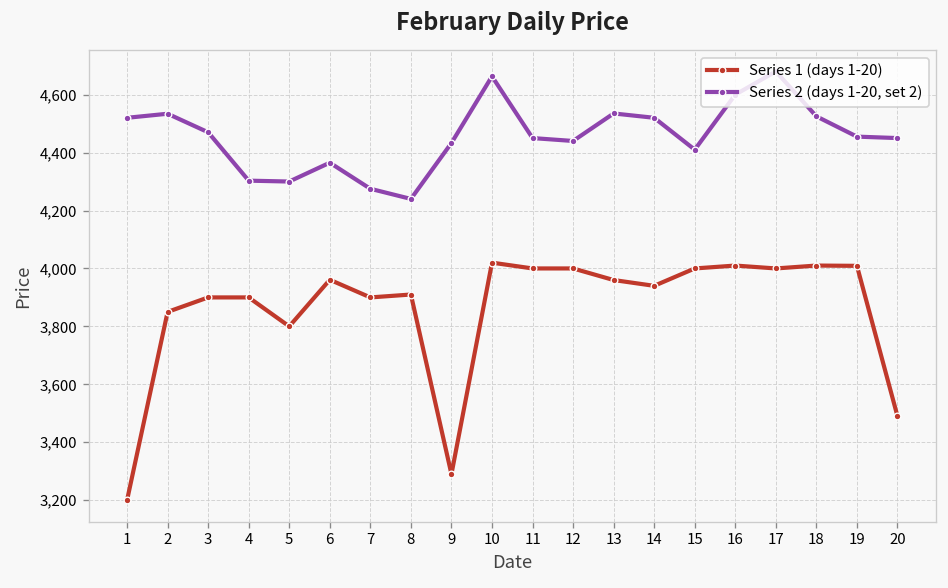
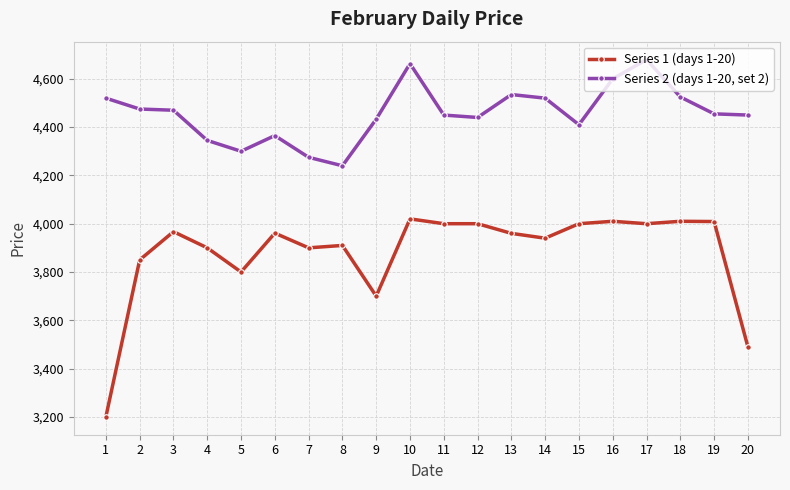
  {
    "Series 1 (days 1-20)": {
      "1": "3,200",
      "2": "3,850",
-     "3": "3,900",
+     "3": "3,970",
      "4": "3,900",
      "5": "3,800",
      "6": "3,960",
      "7": "3,900",
      "8": "3,910",
-     "9": "3,290",
+     "9": "3,700",
      "10": "4,020",
      "11": "4,000",
      "12": "4,000",
      "13": "3,960",
      "14": "3,940",
      "15": "4,000",
      "16": "4,010",
      "17": "4,000",
      "18": "4,010",
      "19": "4,010",
      "20": "3,490"
    },
    "Series 2 (days 1-20, set 2)": {
      "1": "4,520",
-     "2": "4,530",
+     "2": "4,480",
      "3": "4,470",
-     "4": "4,300",
+     "4": "4,350",
      "5": "4,300",
      "6": "4,370",
      "7": "4,280",
      "8": "4,240",
      "9": "4,430",
      "10": "4,660",
      "11": "4,450",
      "12": "4,440",
      "13": "4,540",
      "14": "4,520",
      "15": "4,410",
      "18": "4,530",
      "19": "4,460",
      "20": "4,450"
    }
  }
